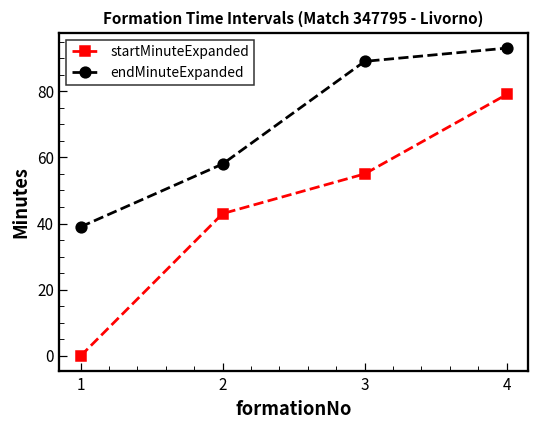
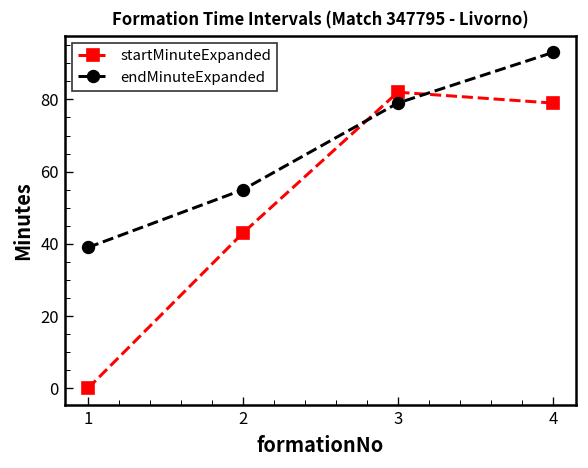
  {
    "startMinuteExpanded": {
      "1": 0,
      "2": 43,
-     "3": 55,
+     "3": 82,
      "4": 79
    },
    "endMinuteExpanded": {
      "1": 39,
-     "2": 58,
-     "3": 89,
+     "2": 55,
+     "3": 79,
      "4": 93
    }
  }
